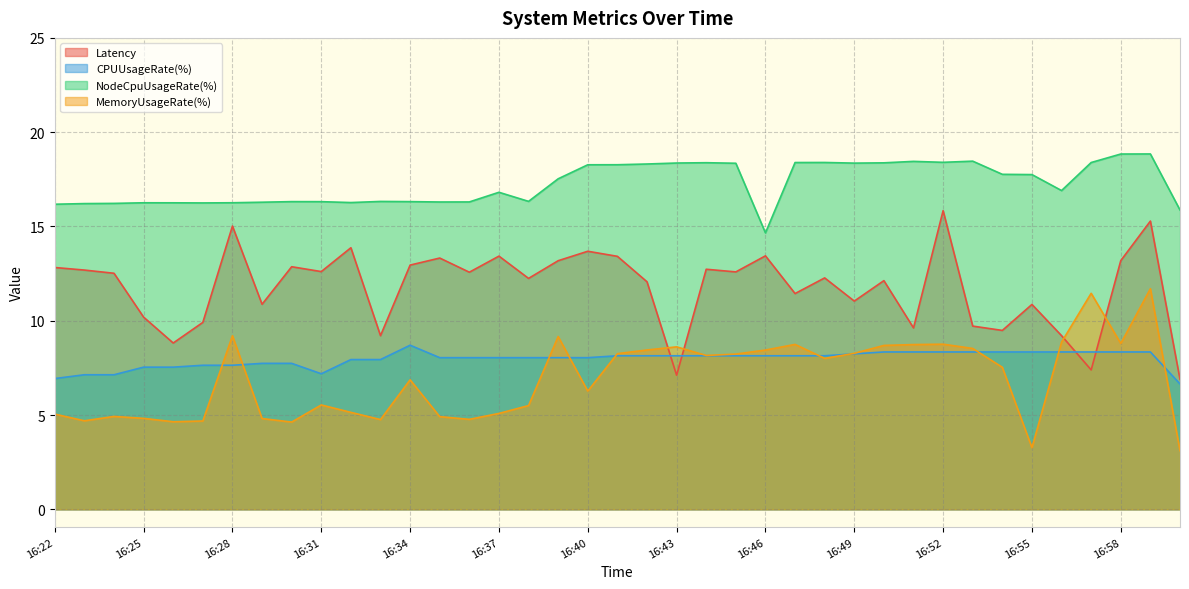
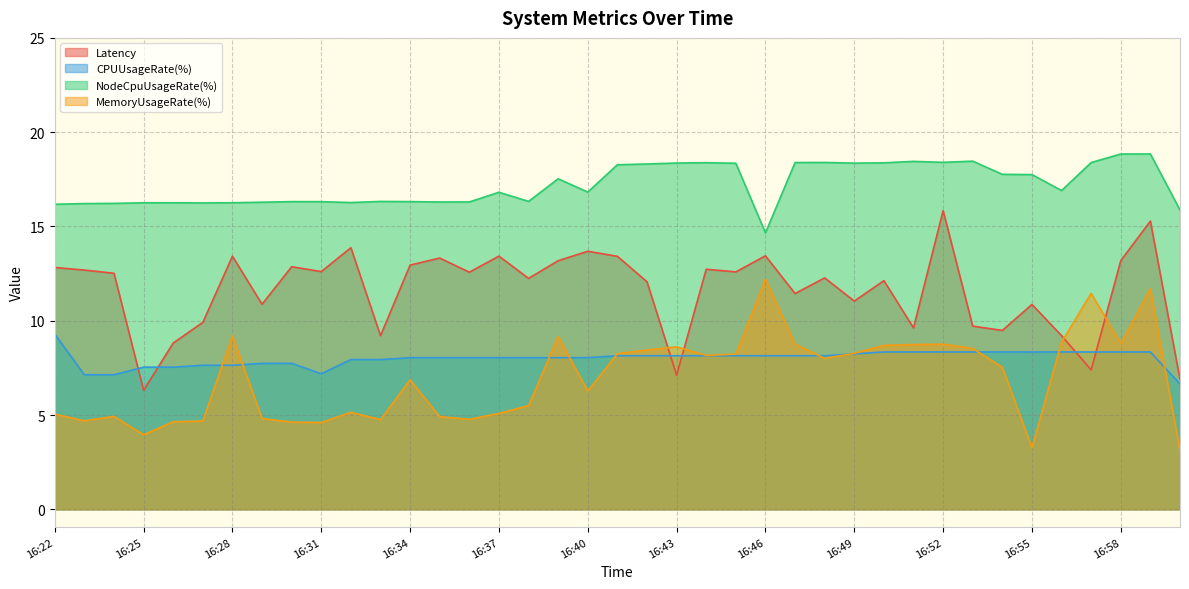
  {
    "Latency": {
      "16:22": 12.8,
-     "16:25": 10.2,
-     "16:28": 15.0,
+     "16:25": 6.3,
+     "16:28": 13.4,
      "16:31": 12.6,
      "16:34": 13.0,
      "16:37": 13.4,
      "16:40": 13.7,
      "16:43": 7.1,
      "16:46": 13.4,
      "16:49": 11.0,
      "16:52": 15.8,
      "16:55": 10.9,
      "16:58": 13.2
    },
    "CPUUsageRate(%)": {
-     "16:22": 6.9,
+     "16:22": 9.3,
      "16:25": 7.5,
      "16:28": 7.6,
      "16:31": 7.2,
-     "16:34": 8.7,
+     "16:34": 8.0,
      "16:37": 8.0,
      "16:40": 8.0,
      "16:43": 8.1,
      "16:46": 8.1,
      "16:52": 8.3,
      "16:55": 8.3,
      "16:58": 8.3
    },
    "NodeCpuUsageRate(%)": {
      "16:22": 16.2,
      "16:25": 16.3,
      "16:28": 16.3,
      "16:31": 16.3,
      "16:34": 16.3,
      "16:37": 16.8,
-     "16:40": 18.3,
+     "16:40": 16.8,
      "16:43": 18.4,
      "16:46": 14.7,
      "16:49": 18.4,
      "16:52": 18.4,
      "16:55": 17.8,
      "16:58": 18.8
    },
    "MemoryUsageRate(%)": {
      "16:22": 5.0,
-     "16:25": 4.8,
+     "16:25": 4.0,
      "16:28": 9.2,
-     "16:31": 5.5,
+     "16:31": 4.6,
      "16:34": 6.9,
      "16:37": 5.1,
      "16:40": 6.3,
      "16:43": 8.6,
-     "16:46": 8.4,
+     "16:46": 12.2,
      "16:52": 8.8,
      "16:55": 3.3,
      "16:58": 8.8
    }
  }
